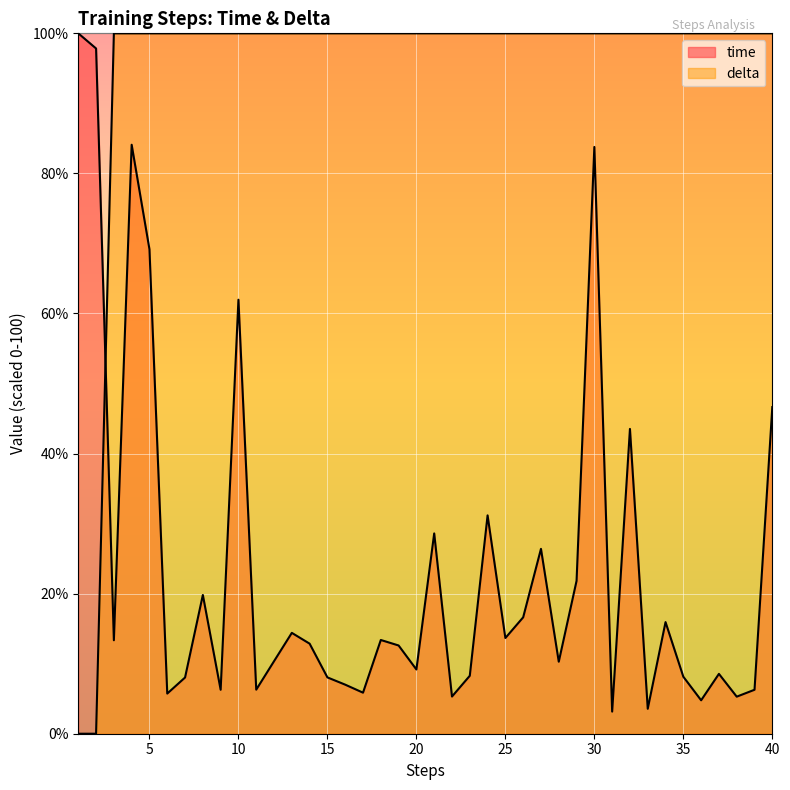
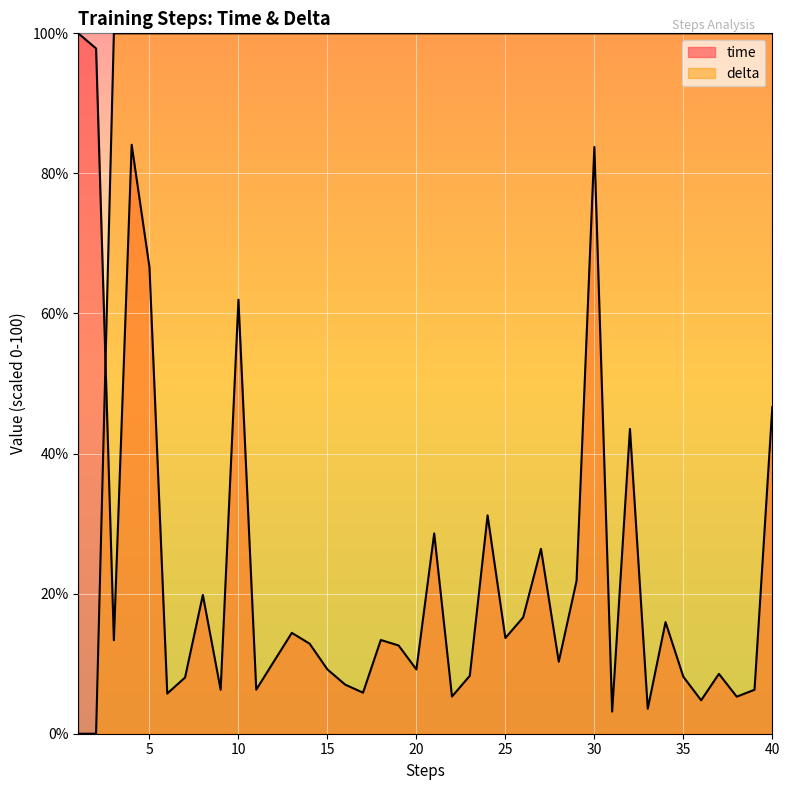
  {
    "time": {
-     "5": "69%",
+     "5": "67%",
      "10": "62%",
-     "15": "8%",
+     "15": "9%",
      "20": "9%",
      "25": "14%",
      "30": "84%",
      "35": "8%",
      "40": "47%"
    },
    "delta": {
      "5": "100%",
      "10": "100%",
      "15": "100%",
      "20": "100%",
      "25": "100%",
      "30": "100%",
      "35": "100%",
      "40": "100%"
    }
  }
